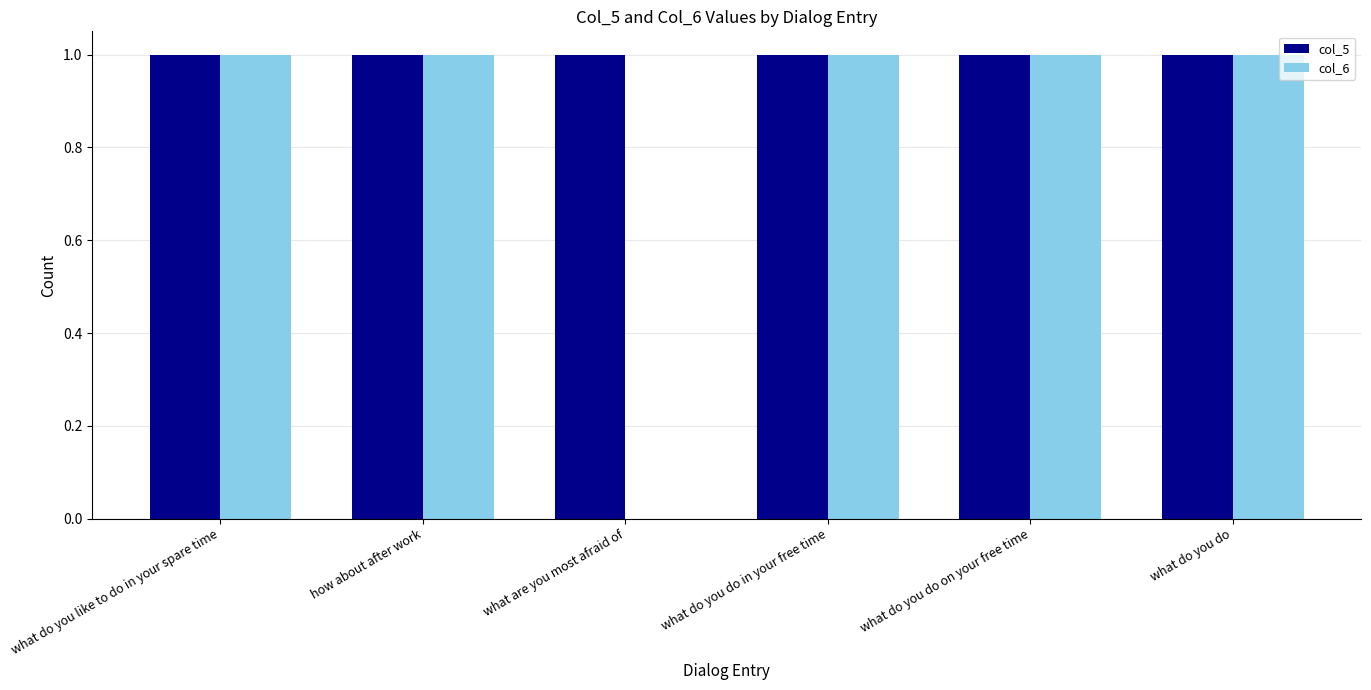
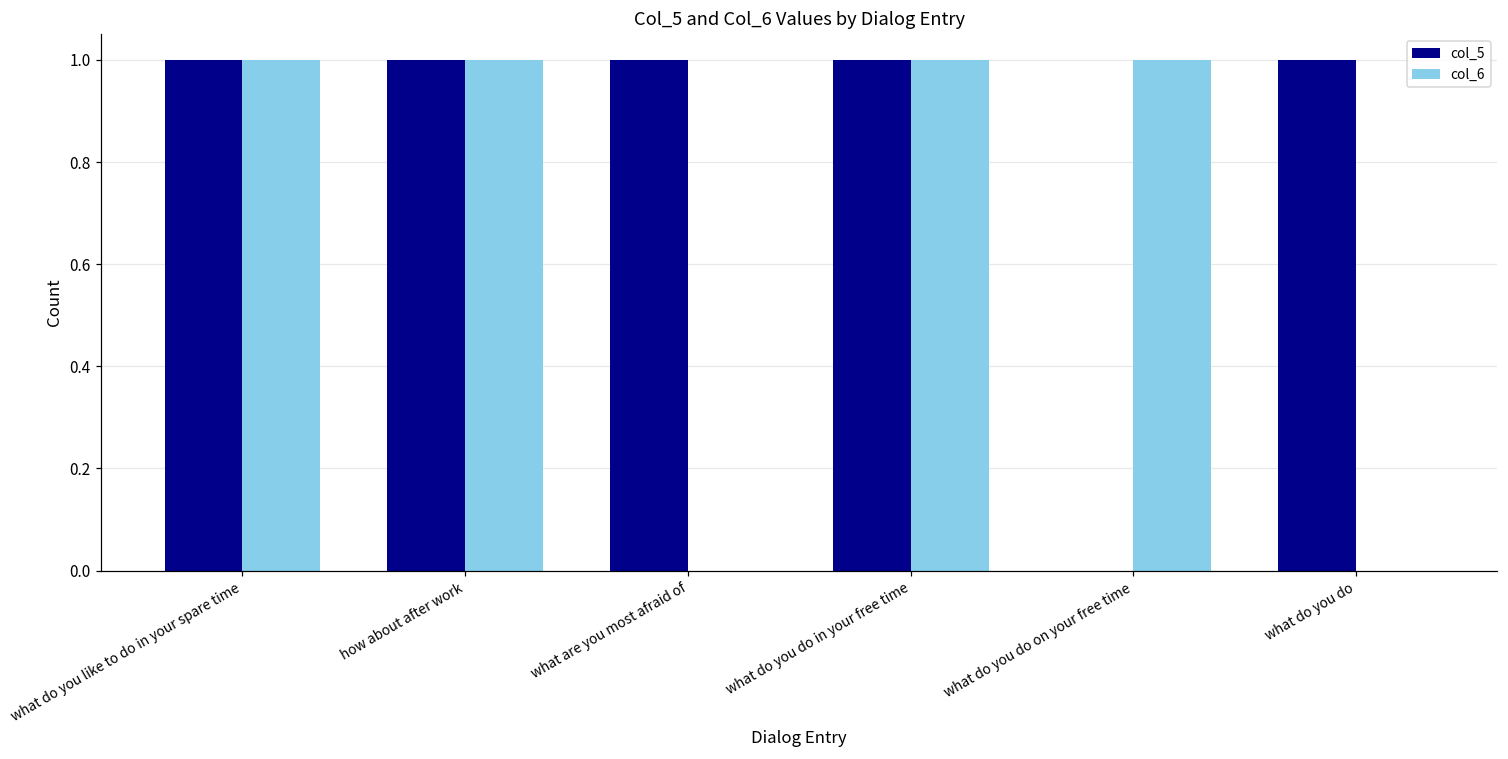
  {
    "col_5": {
      "what do you like to do in your spare time": 1,
      "how about after work": 1,
      "what are you most afraid of": 1,
      "what do you do in your free time": 1,
-     "what do you do on your free time": 1,
+     "what do you do on your free time": 0,
      "what do you do": 1
    },
    "col_6": {
      "what do you like to do in your spare time": 1,
      "how about after work": 1,
      "what are you most afraid of": 0,
      "what do you do in your free time": 1,
      "what do you do on your free time": 1,
-     "what do you do": 1
+     "what do you do": 0
    }
  }
